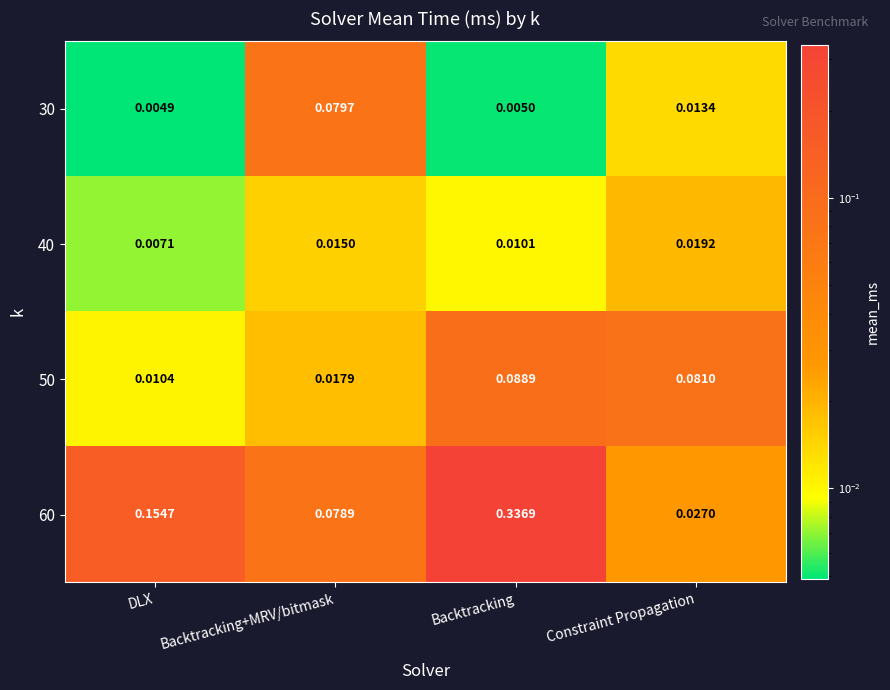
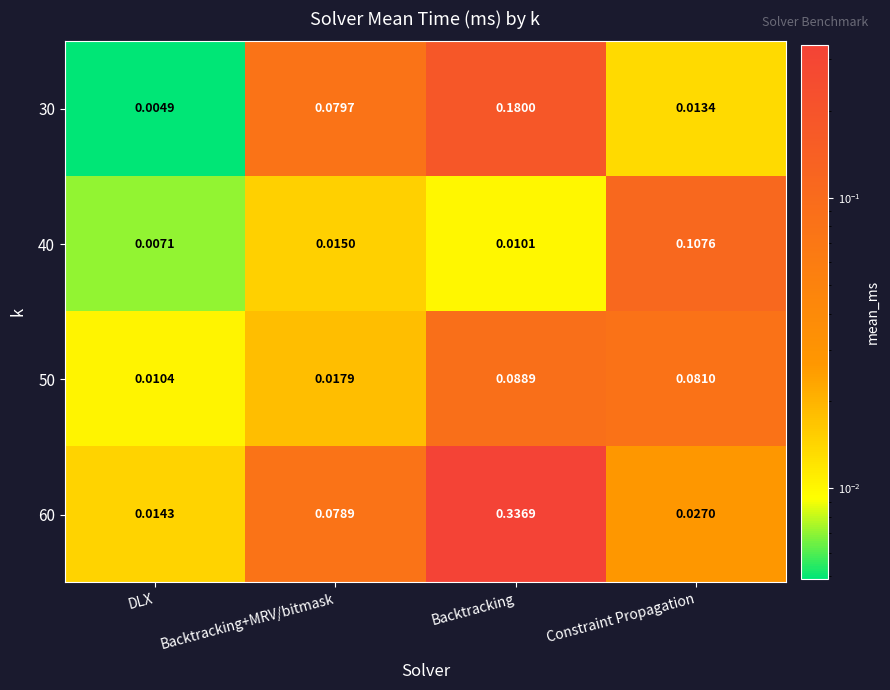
  {
    "30": {
      "DLX": 0.0049,
      "Backtracking+MRV/bitmask": 0.0797,
-     "Backtracking": 0.0050,
+     "Backtracking": 0.1800,
      "Constraint Propagation": 0.0134
    },
    "40": {
      "DLX": 0.0071,
      "Backtracking+MRV/bitmask": 0.0150,
      "Backtracking": 0.0101,
-     "Constraint Propagation": 0.0192
+     "Constraint Propagation": 0.1076
    },
    "50": {
      "DLX": 0.0104,
      "Backtracking+MRV/bitmask": 0.0179,
      "Backtracking": 0.0889,
      "Constraint Propagation": 0.0810
    },
    "60": {
-     "DLX": 0.1547,
+     "DLX": 0.0143,
      "Backtracking+MRV/bitmask": 0.0789,
      "Backtracking": 0.3369,
      "Constraint Propagation": 0.0270
    }
  }
